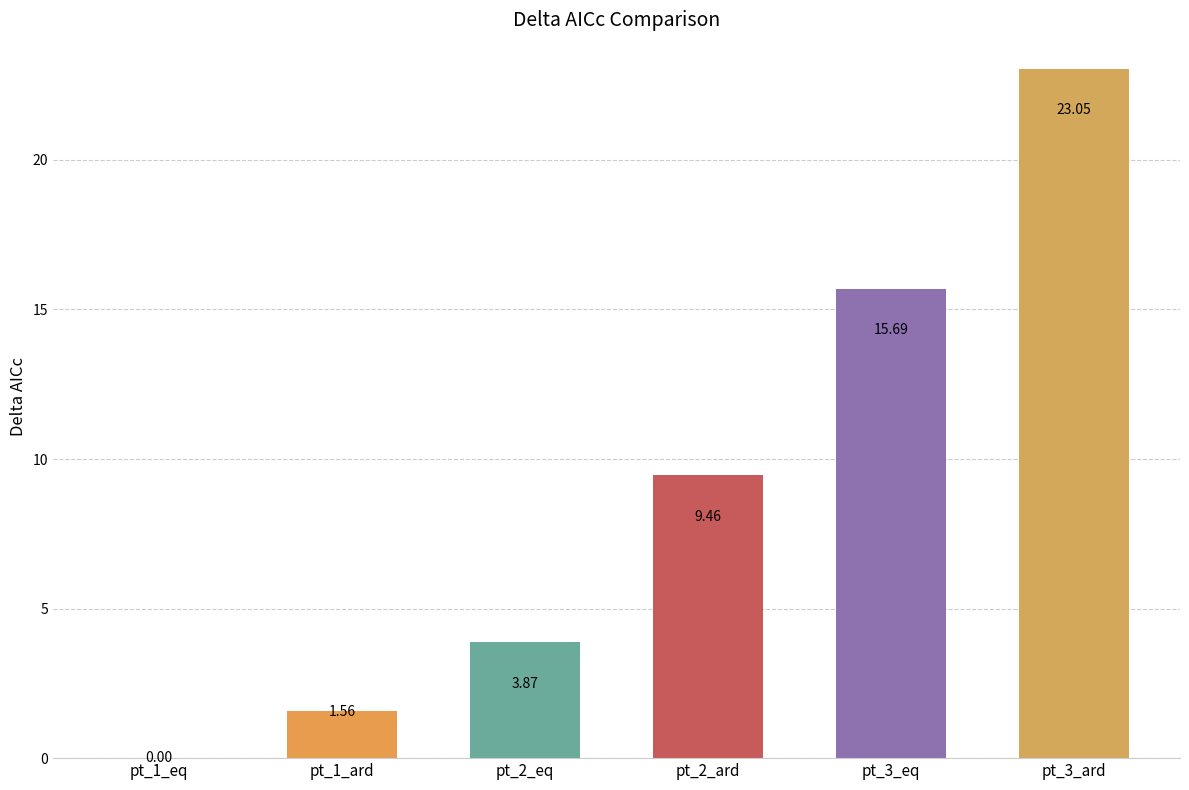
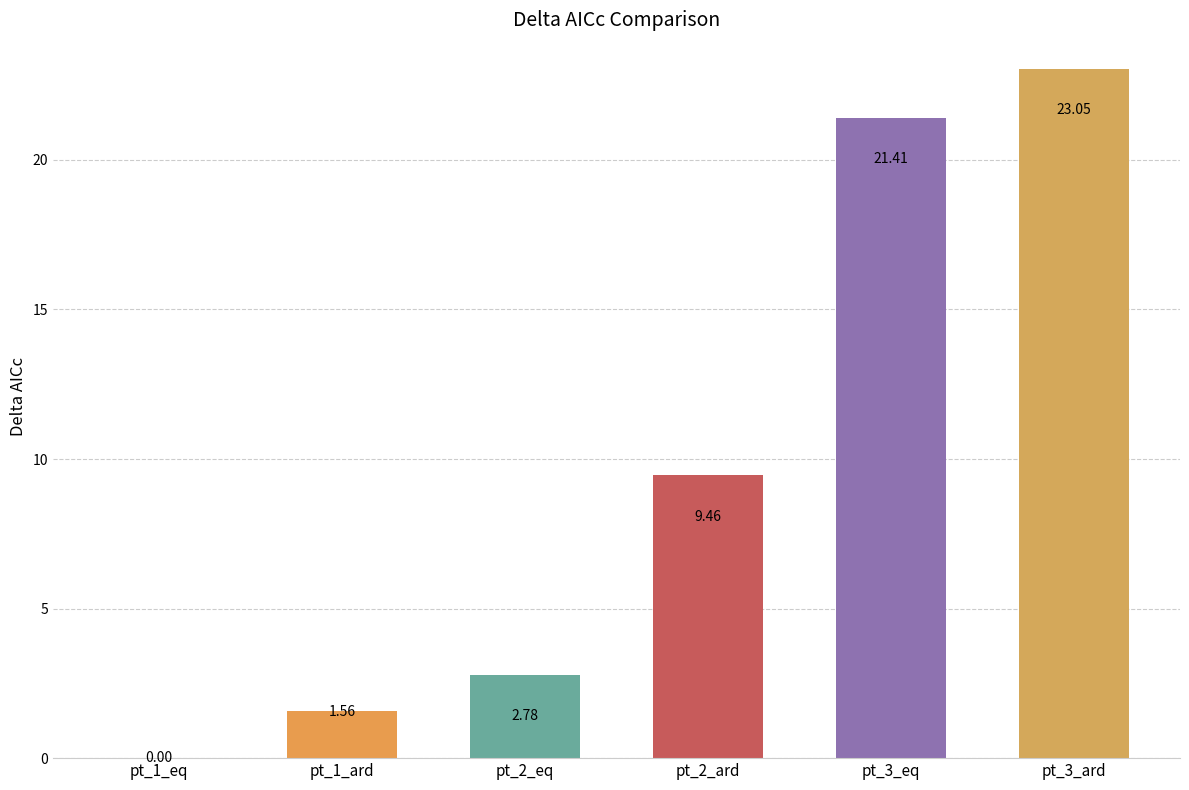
  {
    "pt_1_eq": 0.00,
    "pt_1_ard": 1.56,
-   "pt_2_eq": 3.87,
+   "pt_2_eq": 2.78,
    "pt_2_ard": 9.46,
-   "pt_3_eq": 15.69,
+   "pt_3_eq": 21.41,
    "pt_3_ard": 23.05
  }
